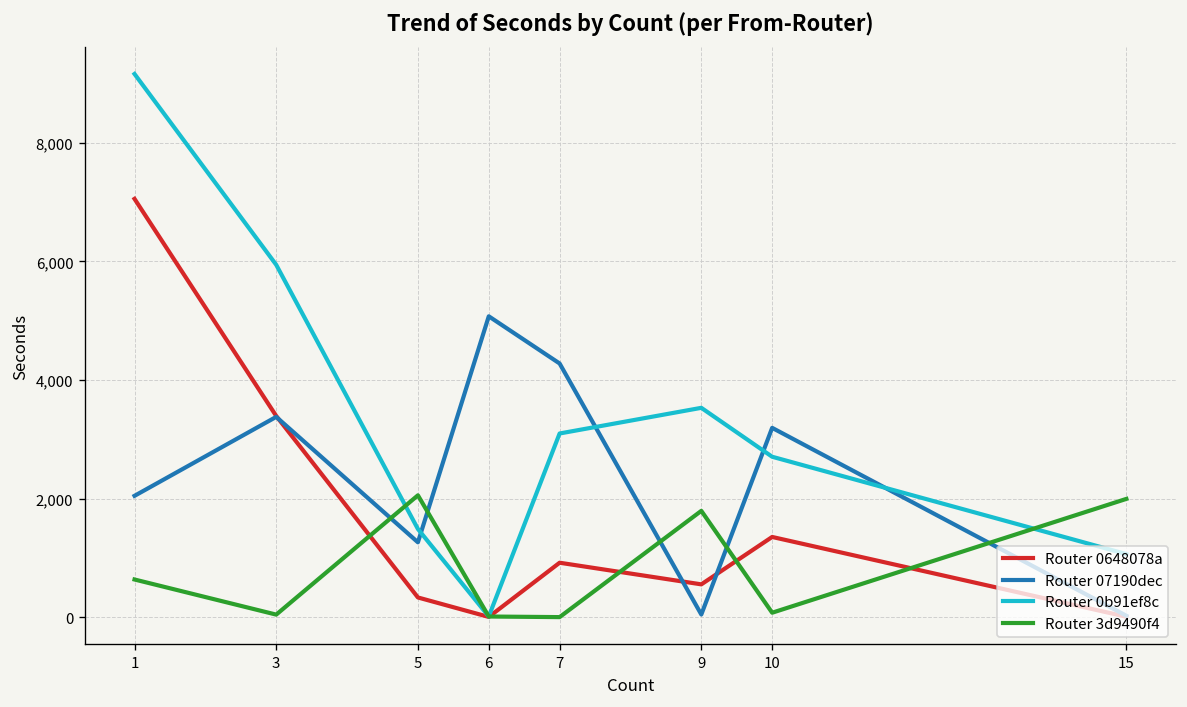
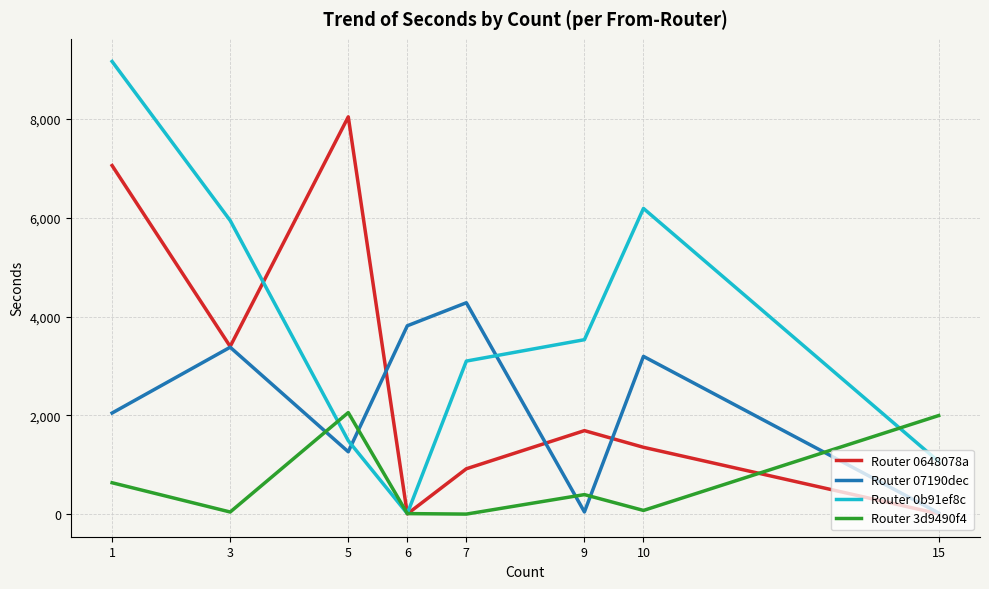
  {
    "Router 0648078a": {
      "1": "7,100",
-     "5": "300",
+     "5": "8,000",
      "7": "900",
-     "9": "600",
+     "9": "1,700",
      "10": "1,400"
    },
    "Router 07190dec": {
      "1": "2,000",
      "5": "1,300",
-     "6": "5,100",
+     "6": "3,800",
      "7": "4,300",
      "9": "0",
      "10": "3,200"
    },
    "Router 0b91ef8c": {
      "1": "9,200",
      "3": "5,900",
      "5": "1,500",
      "7": "3,100",
      "9": "3,500",
-     "10": "2,700"
+     "10": "6,200"
    },
    "Router 3d9490f4": {
      "1": "600",
      "3": "0",
      "5": "2,100",
      "7": "0",
-     "9": "1,800",
+     "9": "400",
      "10": "100",
      "15": "2,000"
    }
  }
